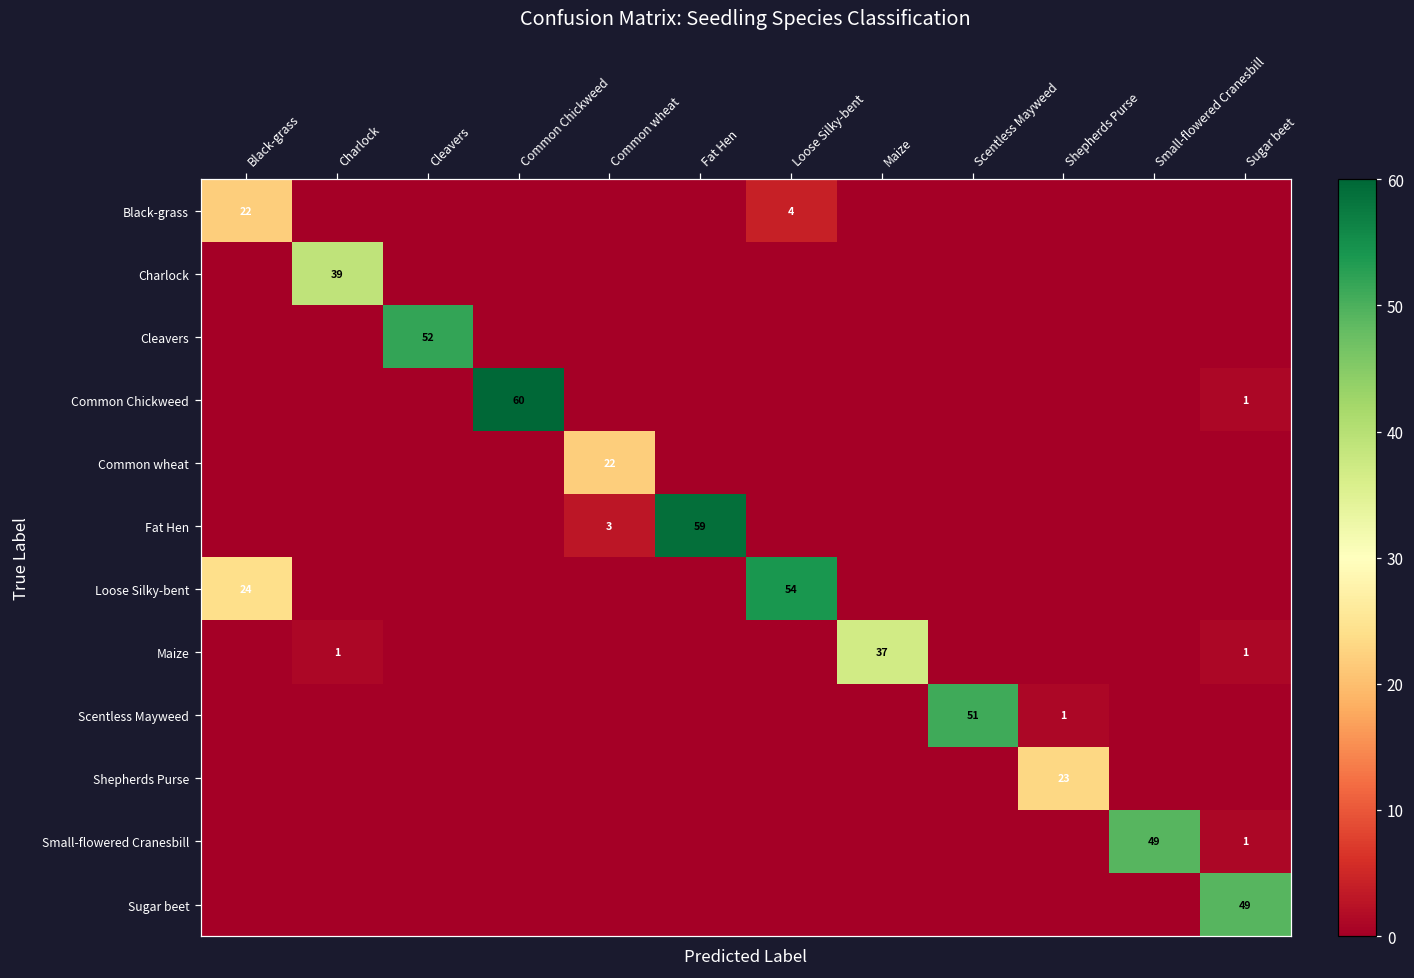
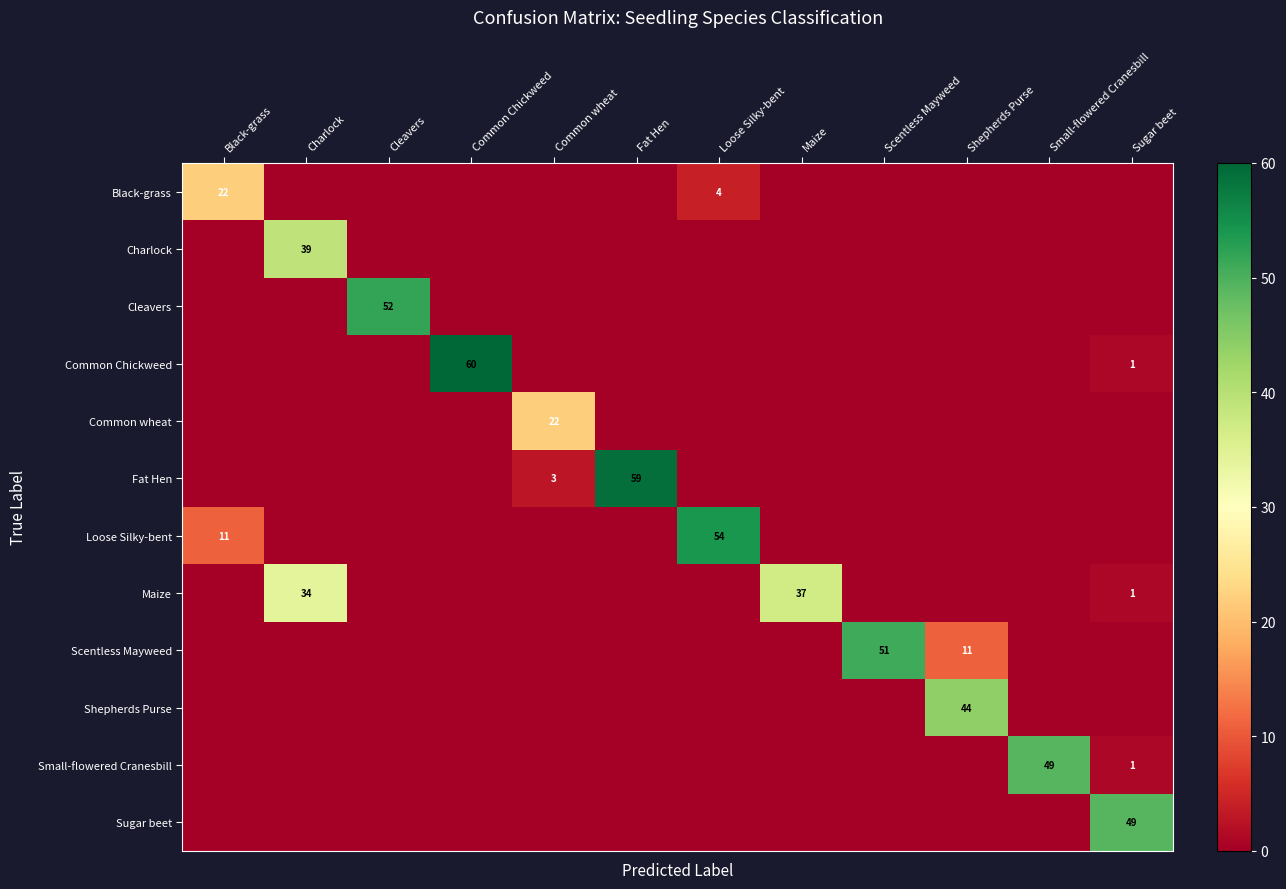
  {
    "Black-grass": {
      "Black-grass": 22,
      "Loose Silky-bent": 4
    },
    "Charlock": {
      "Charlock": 39
    },
    "Cleavers": {
      "Cleavers": 52
    },
    "Common Chickweed": {
      "Common Chickweed": 60,
      "Sugar beet": 1
    },
    "Common wheat": {
      "Common wheat": 22
    },
    "Fat Hen": {
      "Common wheat": 3,
      "Fat Hen": 59
    },
    "Loose Silky-bent": {
-     "Black-grass": 24,
+     "Black-grass": 11,
      "Loose Silky-bent": 54
    },
    "Maize": {
-     "Charlock": 1,
+     "Charlock": 34,
      "Maize": 37,
      "Sugar beet": 1
    },
    "Scentless Mayweed": {
      "Scentless Mayweed": 51,
-     "Shepherds Purse": 1
+     "Shepherds Purse": 11
    },
    "Shepherds Purse": {
-     "Shepherds Purse": 23
+     "Shepherds Purse": 44
    },
    "Small-flowered Cranesbill": {
      "Small-flowered Cranesbill": 49,
      "Sugar beet": 1
    },
    "Sugar beet": {
      "Sugar beet": 49
    }
  }
